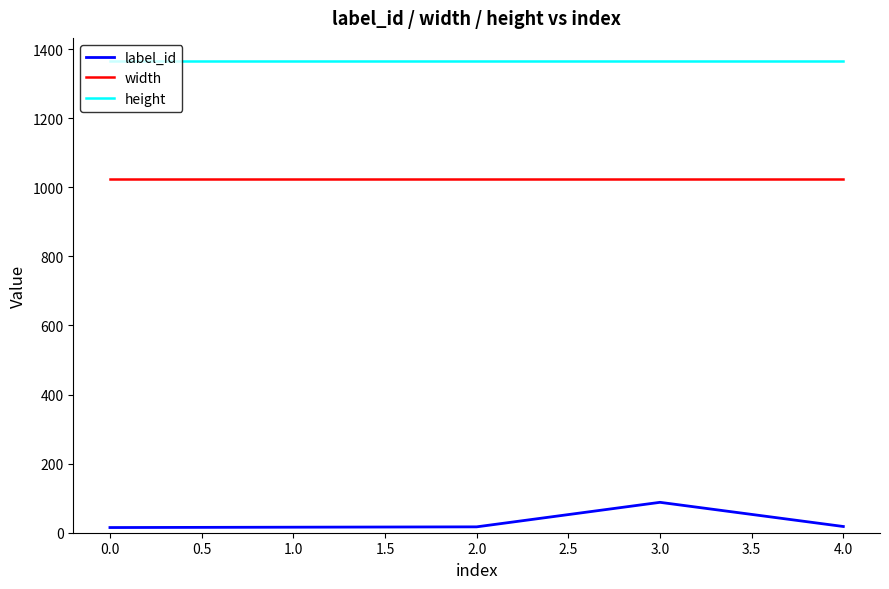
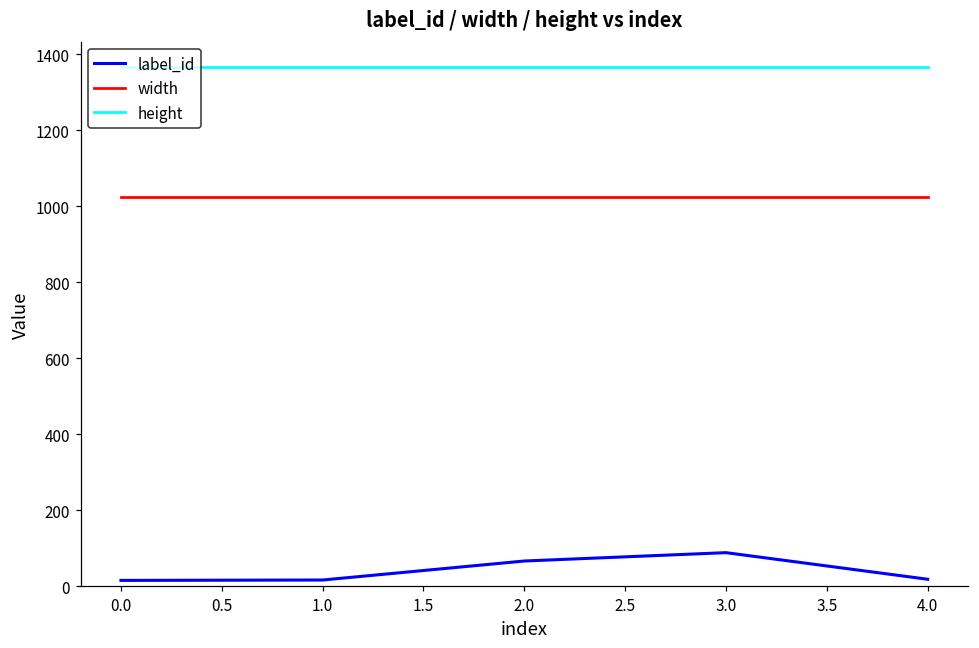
  {
    "label_id": {
      "0.0": 20,
      "1.0": 20,
-     "2.0": 20,
+     "2.0": 70,
      "3.0": 90,
      "4.0": 20
    },
    "width": {
      "0.0": 1020,
      "1.0": 1020,
      "2.0": 1020,
      "3.0": 1020,
      "4.0": 1020
    },
    "height": {
      "1.0": 1370,
      "2.0": 1370,
      "3.0": 1370,
      "4.0": 1370
    }
  }
